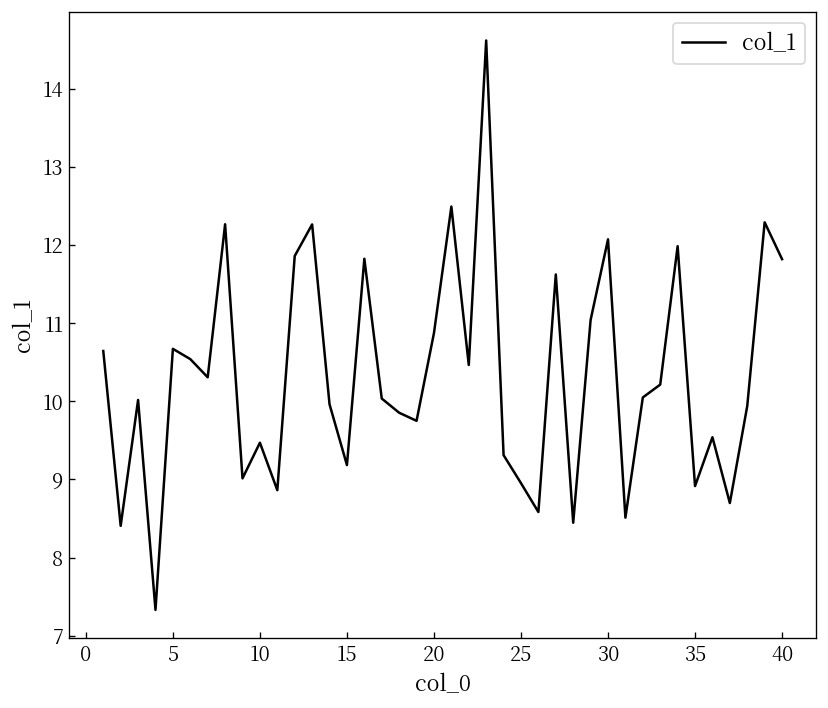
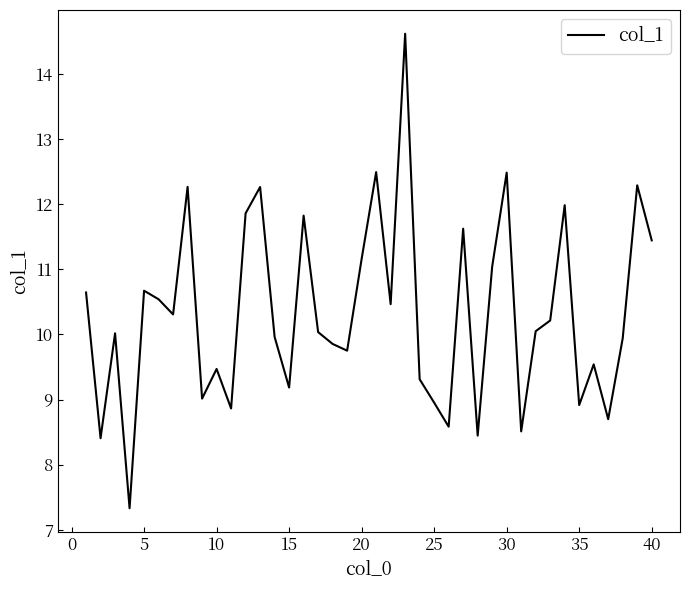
  {
    "5": 10.7,
    "10": 9.5,
    "15": 9.2,
-   "20": 10.9,
+   "20": 11.2,
    "25": 9.0,
-   "30": 12.1,
+   "30": 12.5,
    "35": 8.9,
-   "40": 11.8
+   "40": 11.4
  }
